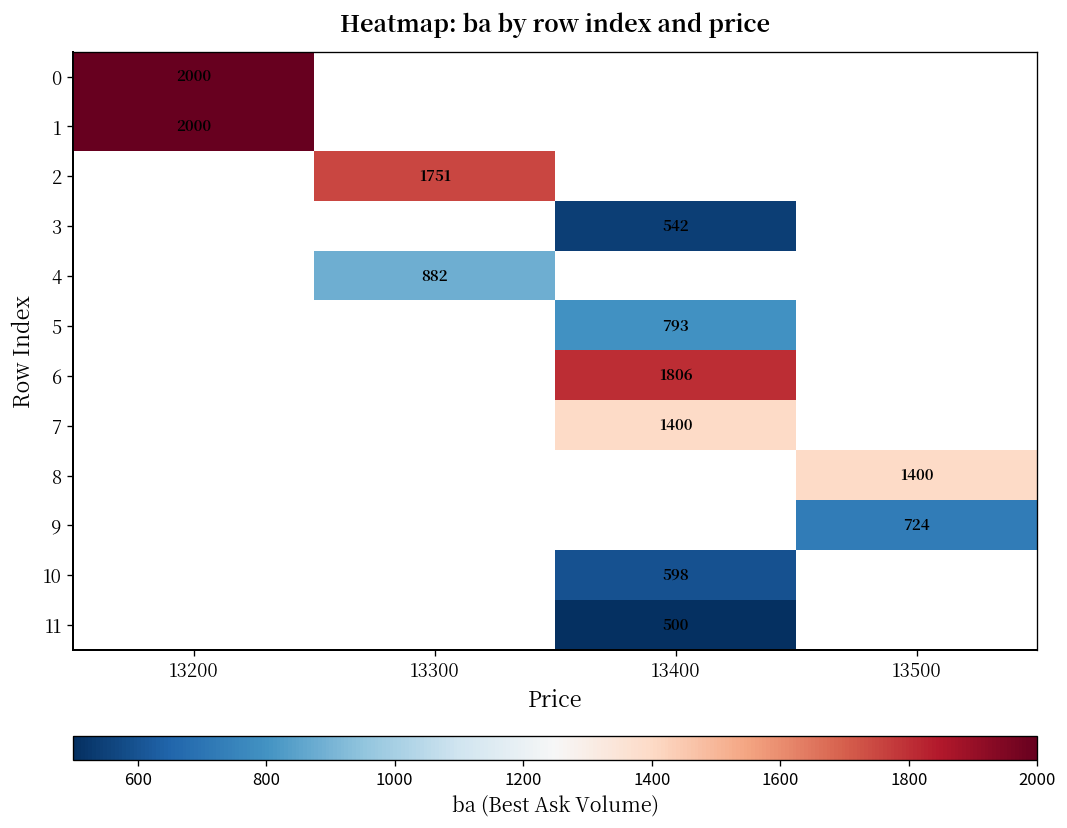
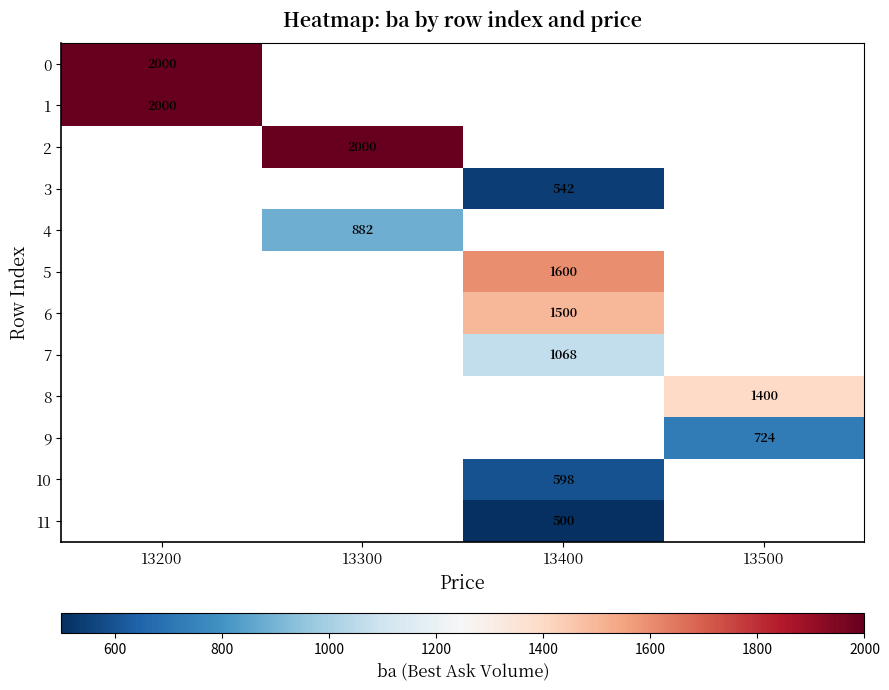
  {
    "0": {
      "13200": 2000
    },
    "1": {
      "13200": 2000
    },
    "2": {
-     "13300": 1751
+     "13300": 2000
    },
    "3": {
      "13400": 542
    },
    "4": {
      "13300": 882
    },
    "5": {
-     "13400": 793
+     "13400": 1600
    },
    "6": {
-     "13400": 1806
+     "13400": 1500
    },
    "7": {
-     "13400": 1400
+     "13400": 1068
    },
    "8": {
      "13500": 1400
    },
    "9": {
      "13500": 724
    },
    "10": {
      "13400": 598
    },
    "11": {
      "13400": 500
    }
  }
